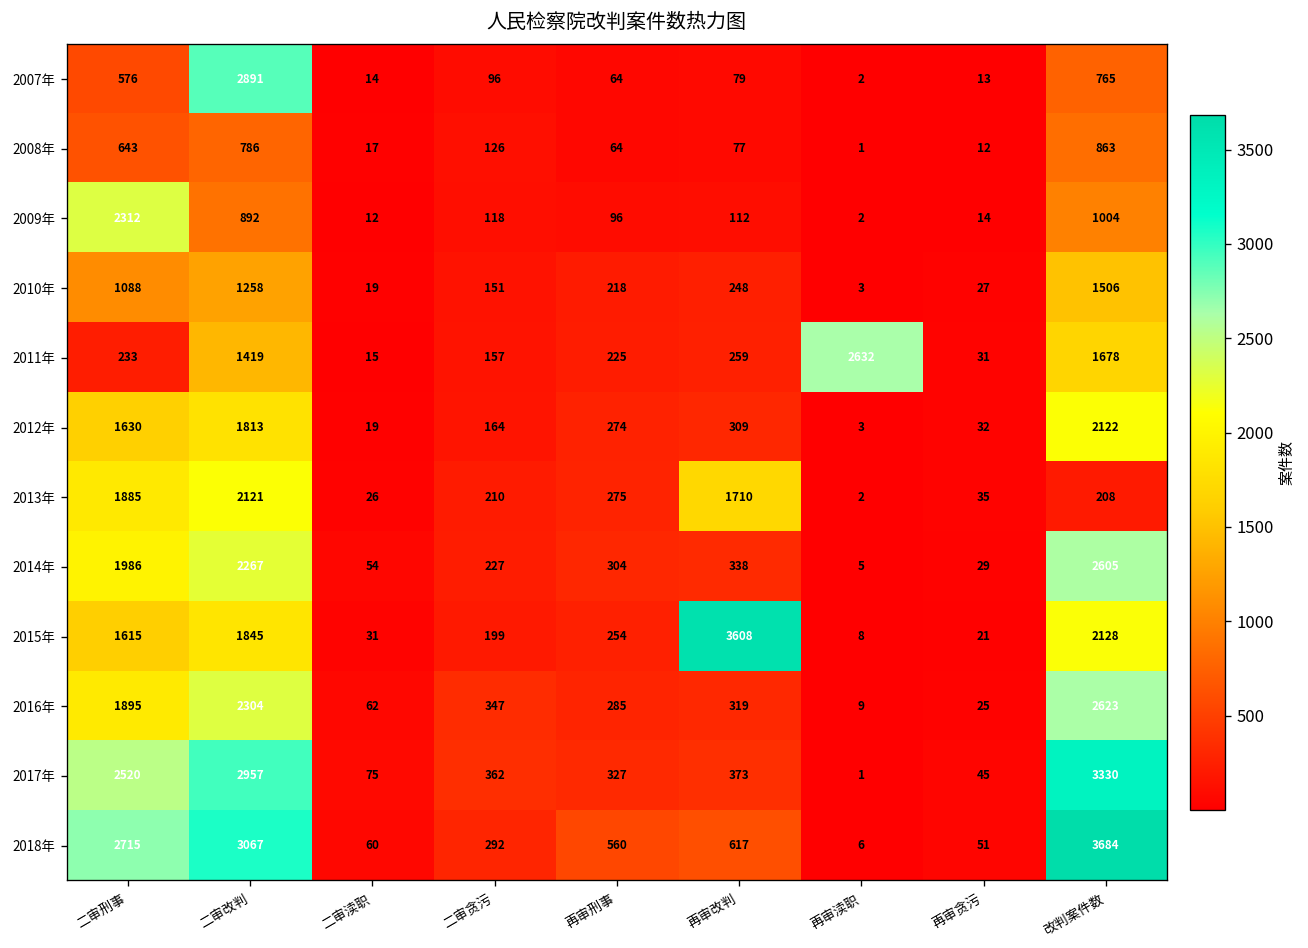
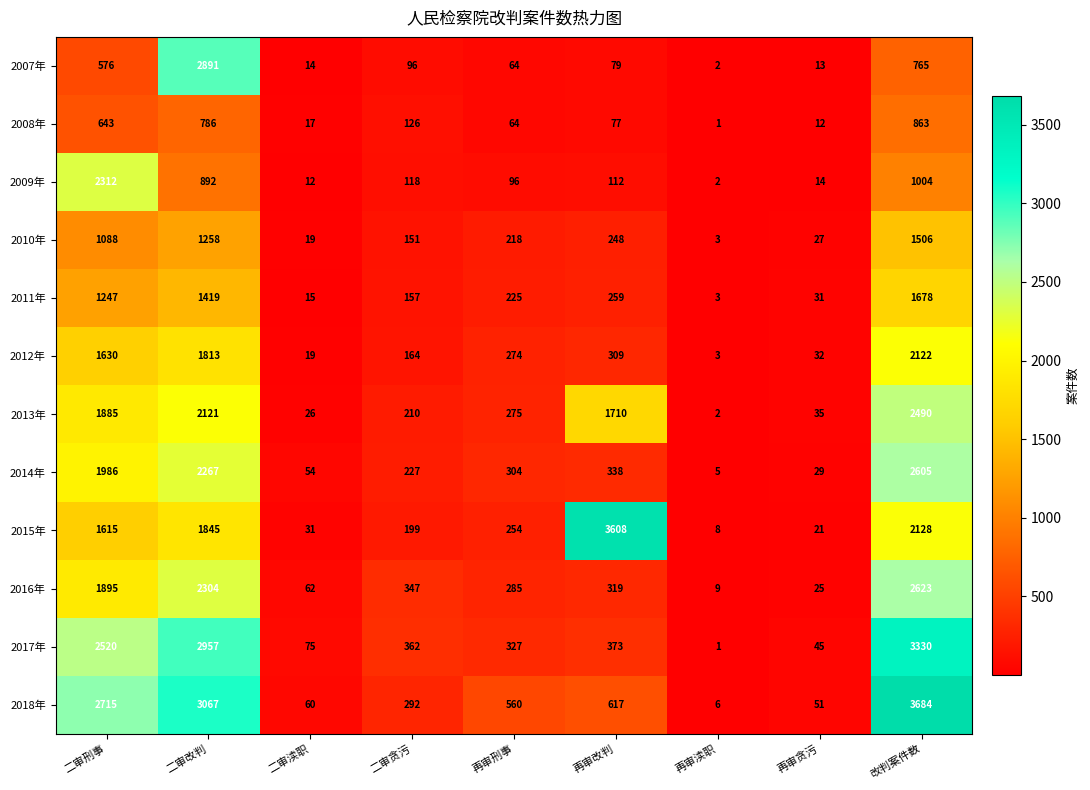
  {
    "2007年": {
      "二审刑事": 576,
      "二审改判": 2891,
      "二审渎职": 14,
      "二审贪污": 96,
      "再审刑事": 64,
      "再审改判": 79,
      "再审渎职": 2,
      "再审贪污": 13,
      "改判案件数": 765
    },
    "2008年": {
      "二审刑事": 643,
      "二审改判": 786,
      "二审渎职": 17,
      "二审贪污": 126,
      "再审刑事": 64,
      "再审改判": 77,
      "再审渎职": 1,
      "再审贪污": 12,
      "改判案件数": 863
    },
    "2009年": {
      "二审刑事": 2312,
      "二审改判": 892,
      "二审渎职": 12,
      "二审贪污": 118,
      "再审刑事": 96,
      "再审改判": 112,
      "再审渎职": 2,
      "再审贪污": 14,
      "改判案件数": 1004
    },
    "2010年": {
      "二审刑事": 1088,
      "二审改判": 1258,
      "二审渎职": 19,
      "二审贪污": 151,
      "再审刑事": 218,
      "再审改判": 248,
      "再审渎职": 3,
      "再审贪污": 27,
      "改判案件数": 1506
    },
    "2011年": {
-     "二审刑事": 233,
+     "二审刑事": 1247,
      "二审改判": 1419,
      "二审渎职": 15,
      "二审贪污": 157,
      "再审刑事": 225,
      "再审改判": 259,
-     "再审渎职": 2632,
+     "再审渎职": 3,
      "再审贪污": 31,
      "改判案件数": 1678
    },
    "2012年": {
      "二审刑事": 1630,
      "二审改判": 1813,
      "二审渎职": 19,
      "二审贪污": 164,
      "再审刑事": 274,
      "再审改判": 309,
      "再审渎职": 3,
      "再审贪污": 32,
      "改判案件数": 2122
    },
    "2013年": {
      "二审刑事": 1885,
      "二审改判": 2121,
      "二审渎职": 26,
      "二审贪污": 210,
      "再审刑事": 275,
      "再审改判": 1710,
      "再审渎职": 2,
      "再审贪污": 35,
-     "改判案件数": 208
+     "改判案件数": 2490
    },
    "2014年": {
      "二审刑事": 1986,
      "二审改判": 2267,
      "二审渎职": 54,
      "二审贪污": 227,
      "再审刑事": 304,
      "再审改判": 338,
      "再审渎职": 5,
      "再审贪污": 29,
      "改判案件数": 2605
    },
    "2015年": {
      "二审刑事": 1615,
      "二审改判": 1845,
      "二审渎职": 31,
      "二审贪污": 199,
      "再审刑事": 254,
      "再审改判": 3608,
      "再审渎职": 8,
      "再审贪污": 21,
      "改判案件数": 2128
    },
    "2016年": {
      "二审刑事": 1895,
      "二审改判": 2304,
      "二审渎职": 62,
      "二审贪污": 347,
      "再审刑事": 285,
      "再审改判": 319,
      "再审渎职": 9,
      "再审贪污": 25,
      "改判案件数": 2623
    },
    "2017年": {
      "二审刑事": 2520,
      "二审改判": 2957,
      "二审渎职": 75,
      "二审贪污": 362,
      "再审刑事": 327,
      "再审改判": 373,
      "再审渎职": 1,
      "再审贪污": 45,
      "改判案件数": 3330
    },
    "2018年": {
      "二审刑事": 2715,
      "二审改判": 3067,
      "二审渎职": 60,
      "二审贪污": 292,
      "再审刑事": 560,
      "再审改判": 617,
      "再审渎职": 6,
      "再审贪污": 51,
      "改判案件数": 3684
    }
  }
